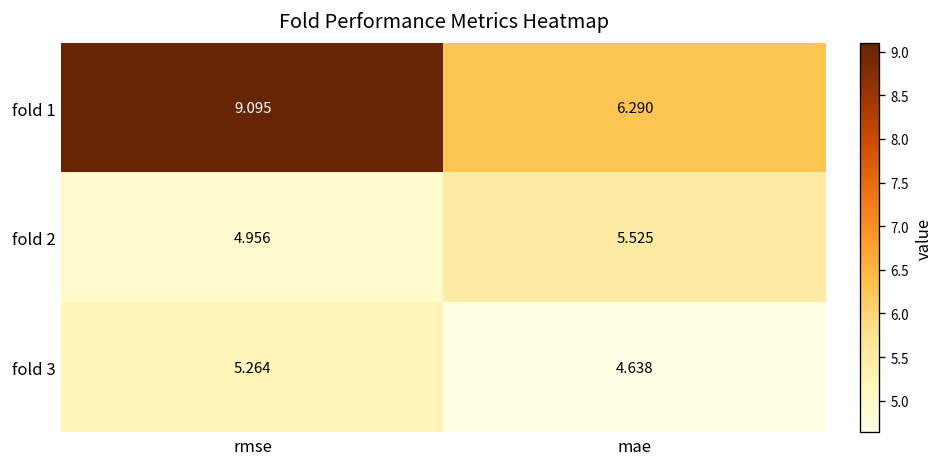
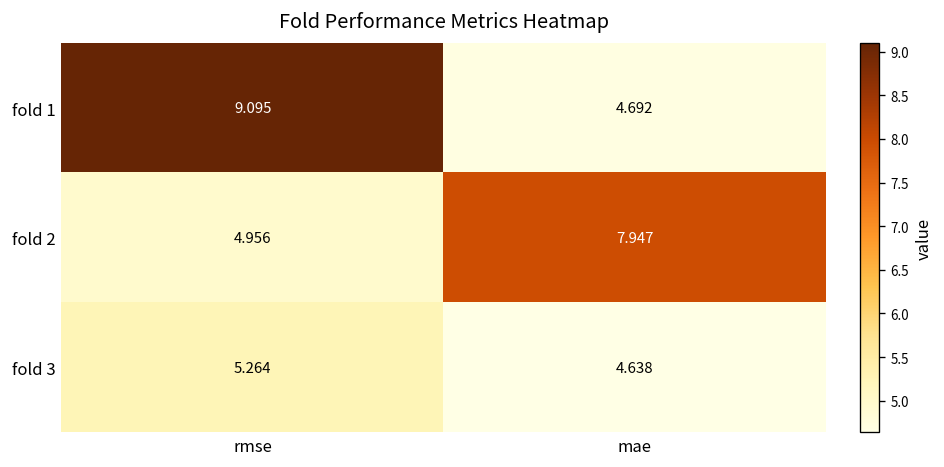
  {
    "fold 1": {
      "rmse": 9.095,
-     "mae": 6.290
+     "mae": 4.692
    },
    "fold 2": {
      "rmse": 4.956,
-     "mae": 5.525
+     "mae": 7.947
    },
    "fold 3": {
      "rmse": 5.264,
      "mae": 4.638
    }
  }
